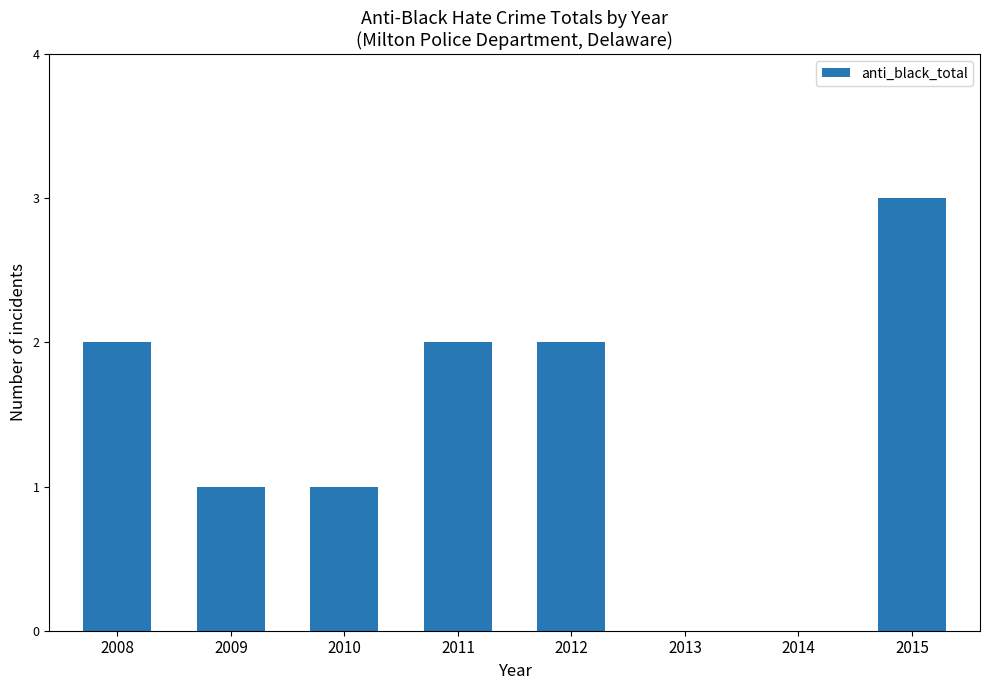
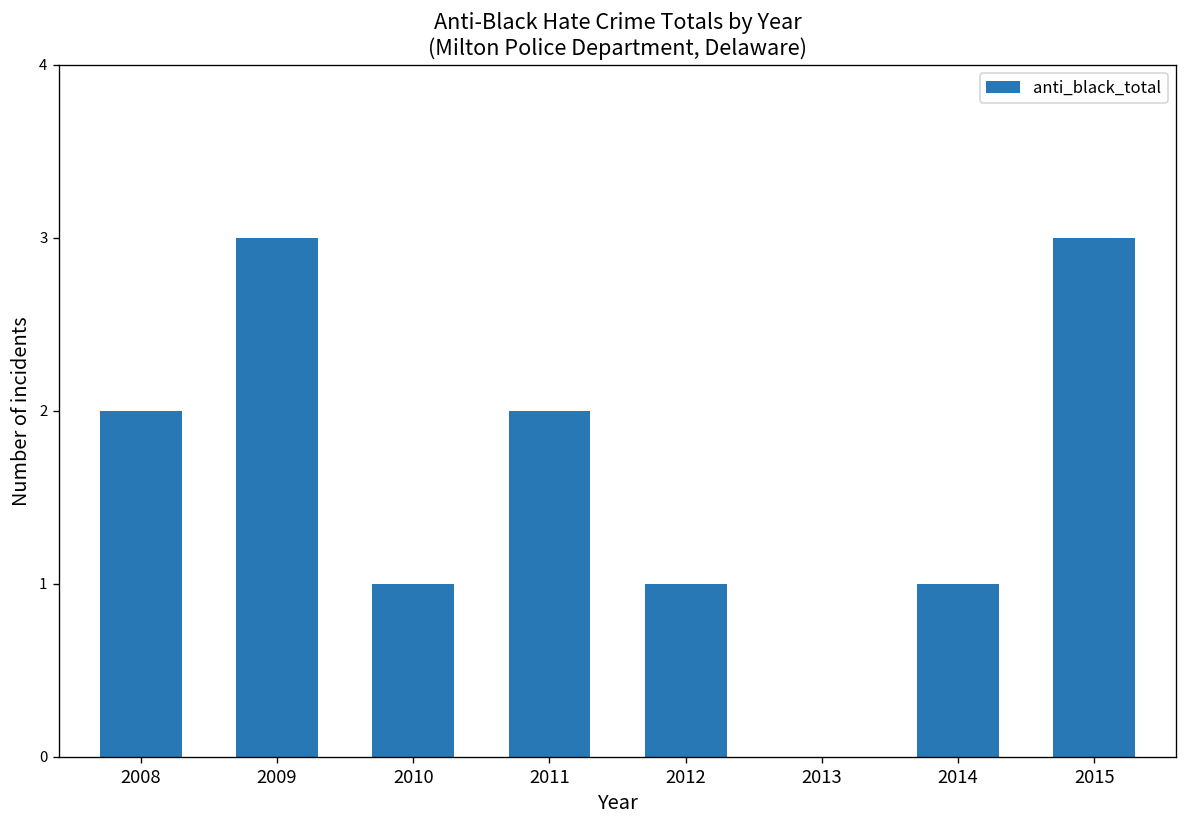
  {
    "2008": 2,
-   "2009": 1,
+   "2009": 3,
    "2010": 1,
    "2011": 2,
-   "2012": 2,
+   "2012": 1,
    "2013": 0,
-   "2014": 0,
+   "2014": 1,
    "2015": 3
  }
